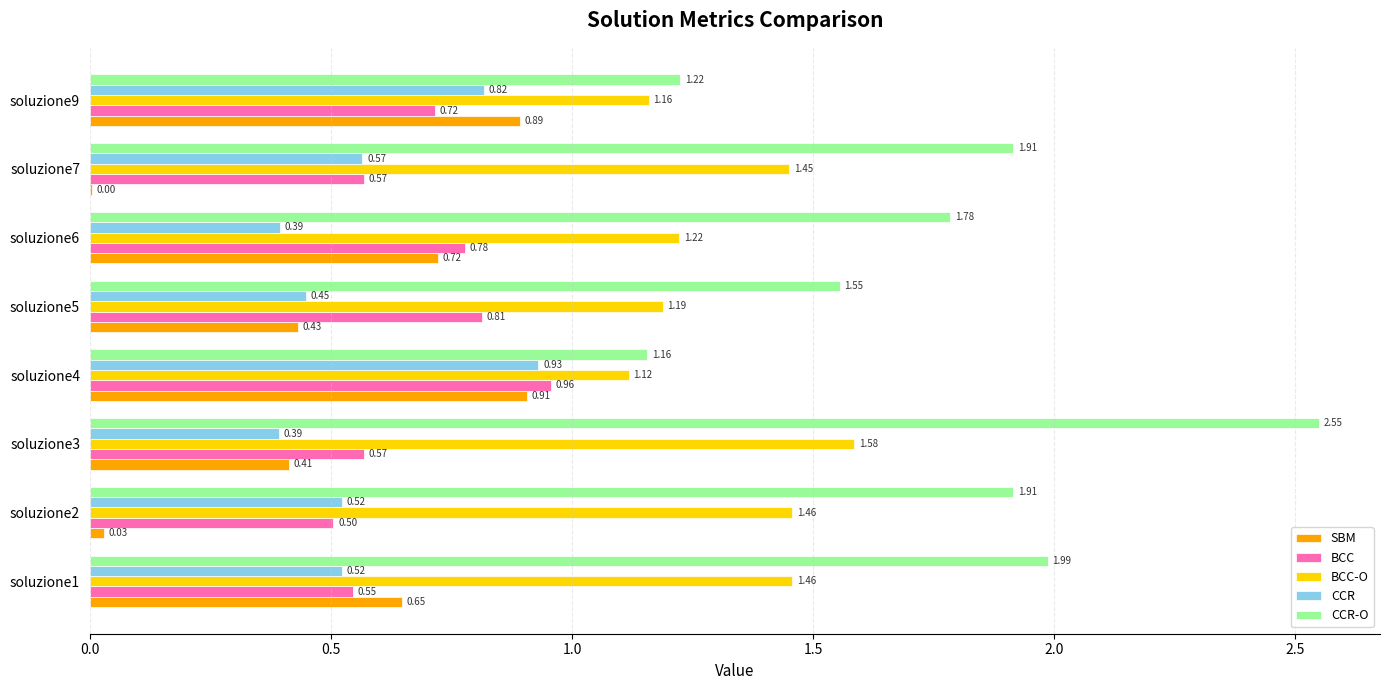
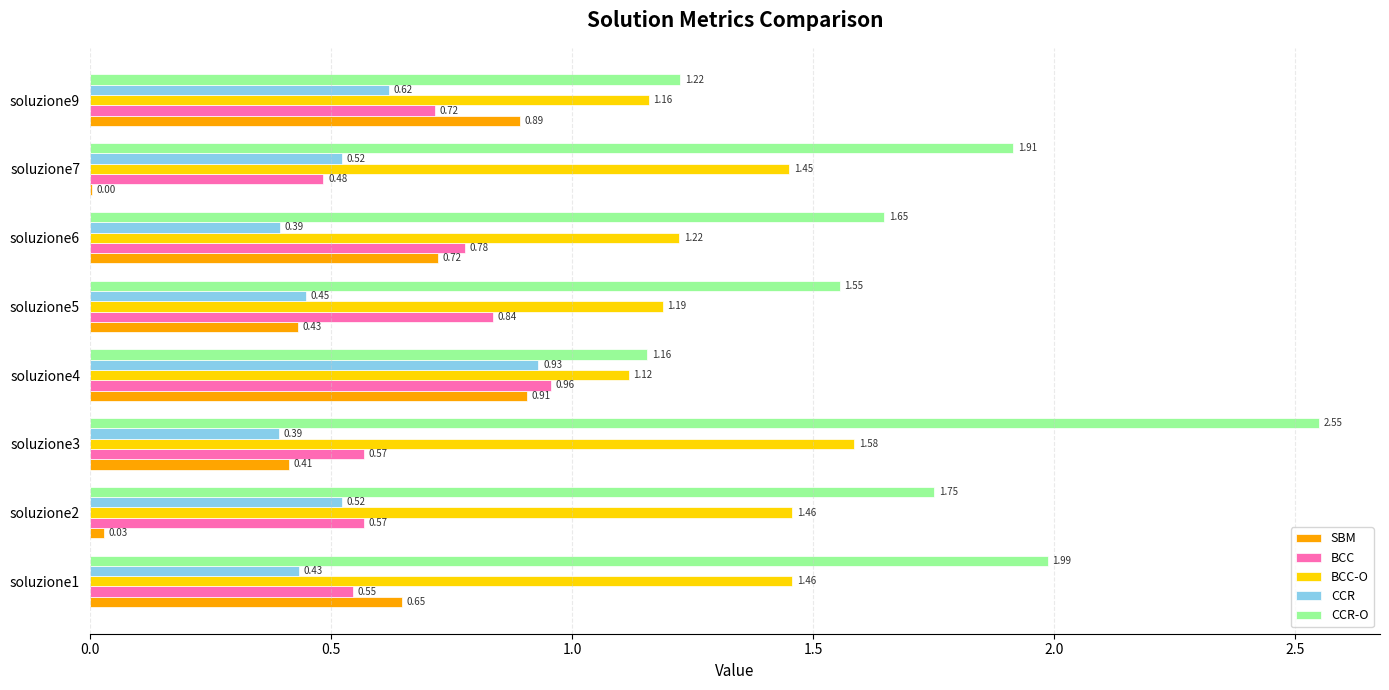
  {
    "BCC": {
      "soluzione9": 0.72,
-     "soluzione7": 0.57,
+     "soluzione7": 0.48,
      "soluzione6": 0.78,
-     "soluzione5": 0.81,
+     "soluzione5": 0.84,
      "soluzione4": 0.96,
      "soluzione3": 0.57,
-     "soluzione2": 0.50,
+     "soluzione2": 0.57,
      "soluzione1": 0.55
    },
    "CCR": {
-     "soluzione9": 0.82,
-     "soluzione7": 0.57,
+     "soluzione9": 0.62,
+     "soluzione7": 0.52,
      "soluzione6": 0.39,
      "soluzione5": 0.45,
      "soluzione4": 0.93,
      "soluzione3": 0.39,
      "soluzione2": 0.52,
-     "soluzione1": 0.52
+     "soluzione1": 0.43
    },
    "CCR-O": {
      "soluzione9": 1.22,
      "soluzione7": 1.91,
-     "soluzione6": 1.78,
+     "soluzione6": 1.65,
      "soluzione5": 1.55,
      "soluzione4": 1.16,
      "soluzione3": 2.55,
-     "soluzione2": 1.91,
+     "soluzione2": 1.75,
      "soluzione1": 1.99
    }
  }
